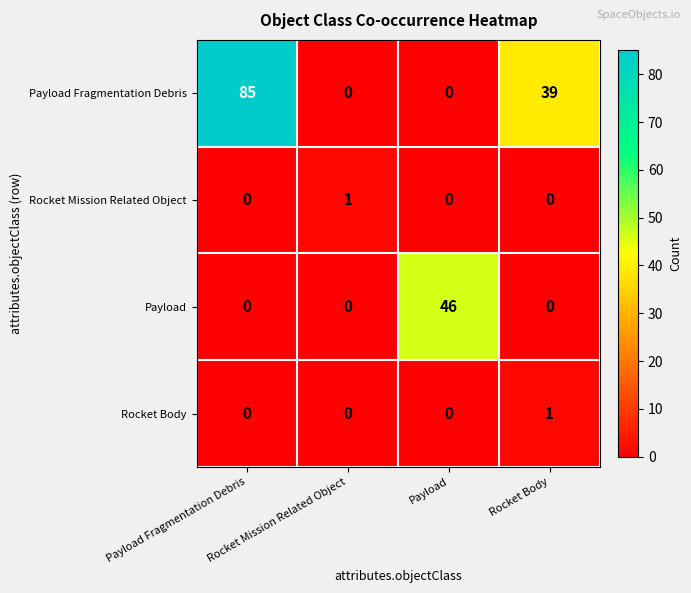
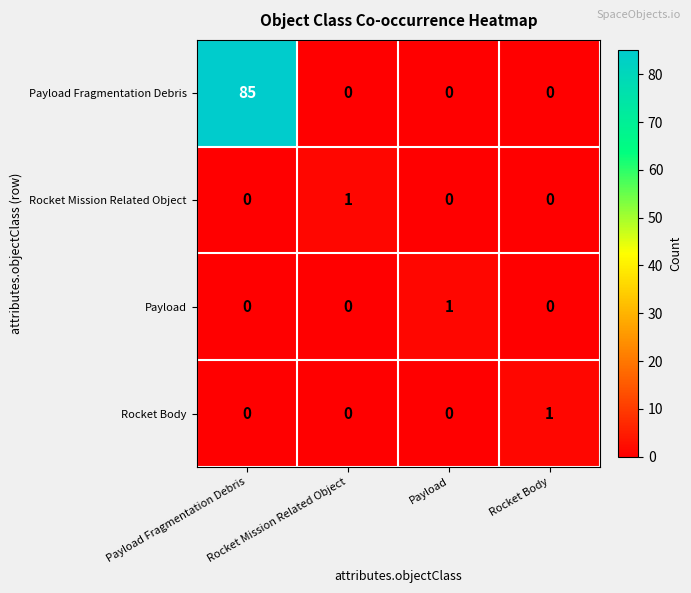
  {
    "Payload Fragmentation Debris": {
      "Payload Fragmentation Debris": 85,
      "Rocket Mission Related Object": 0,
      "Payload": 0,
-     "Rocket Body": 39
+     "Rocket Body": 0
    },
    "Rocket Mission Related Object": {
      "Payload Fragmentation Debris": 0,
      "Rocket Mission Related Object": 1,
      "Payload": 0,
      "Rocket Body": 0
    },
    "Payload": {
      "Payload Fragmentation Debris": 0,
      "Rocket Mission Related Object": 0,
-     "Payload": 46,
+     "Payload": 1,
      "Rocket Body": 0
    },
    "Rocket Body": {
      "Payload Fragmentation Debris": 0,
      "Rocket Mission Related Object": 0,
      "Payload": 0,
      "Rocket Body": 1
    }
  }
